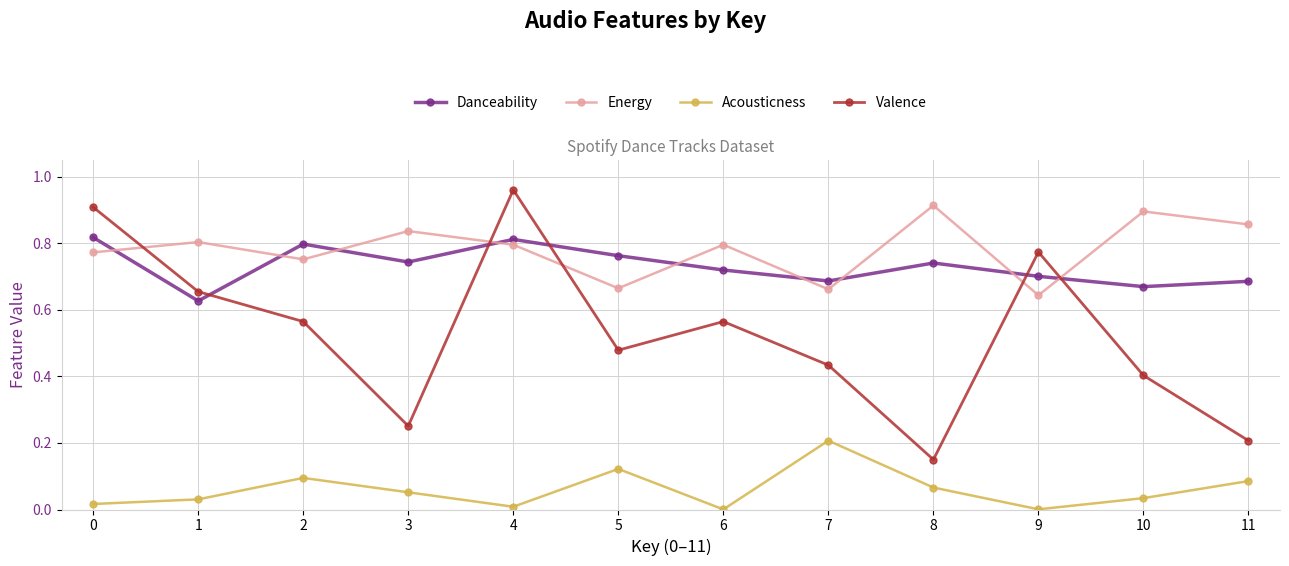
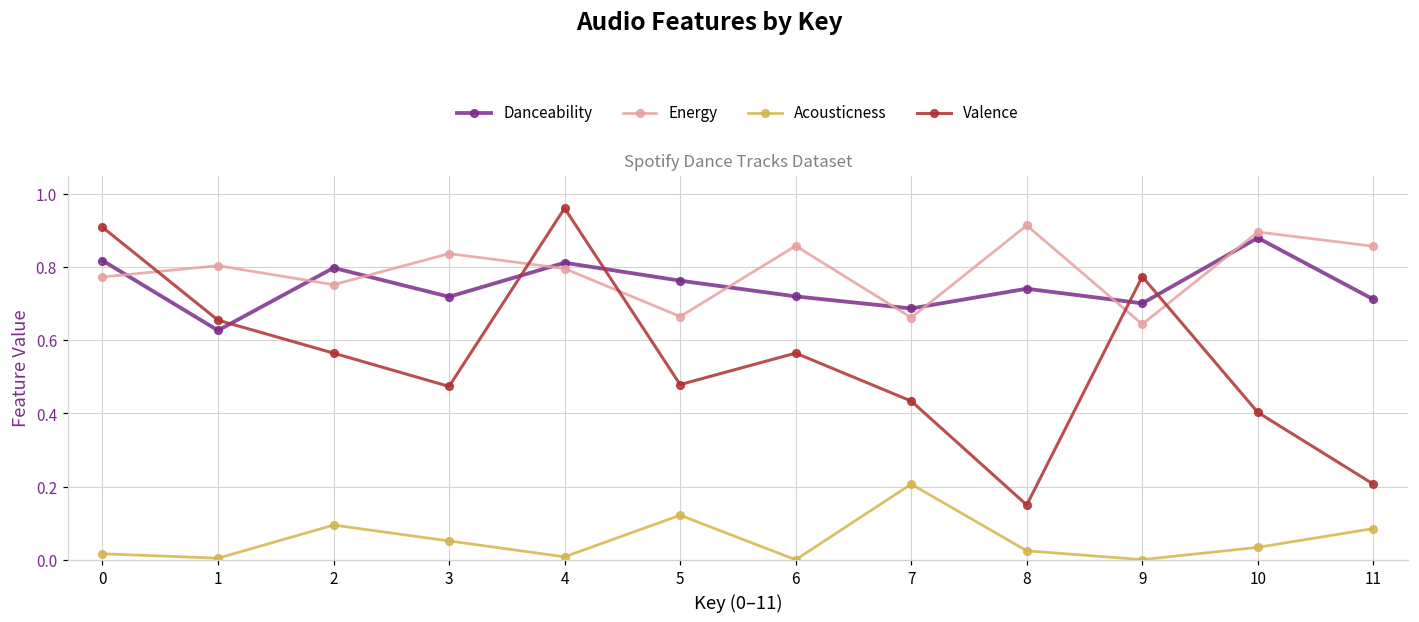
  {
    "Danceability": {
      "0": 0.82,
      "1": 0.63,
      "2": 0.80,
-     "3": 0.74,
+     "3": 0.72,
      "4": 0.81,
      "5": 0.76,
      "6": 0.72,
      "7": 0.69,
      "8": 0.74,
      "9": 0.70,
-     "10": 0.67,
-     "11": 0.69
+     "10": 0.88,
+     "11": 0.71
    },
    "Energy": {
      "0": 0.77,
      "1": 0.80,
      "2": 0.75,
      "3": 0.84,
      "4": 0.80,
      "5": 0.67,
-     "6": 0.80,
+     "6": 0.86,
      "7": 0.66,
      "8": 0.91,
      "9": 0.64,
      "10": 0.90,
      "11": 0.86
    },
    "Acousticness": {
      "0": 0.02,
-     "1": 0.03,
+     "1": 0.00,
      "2": 0.10,
      "3": 0.05,
      "4": 0.01,
      "5": 0.12,
      "6": 0.00,
      "7": 0.21,
-     "8": 0.07,
+     "8": 0.02,
      "9": 0.00,
      "10": 0.03,
      "11": 0.09
    },
    "Valence": {
      "0": 0.91,
      "1": 0.66,
      "2": 0.57,
-     "3": 0.25,
+     "3": 0.47,
      "4": 0.96,
      "5": 0.48,
      "6": 0.57,
      "7": 0.43,
      "8": 0.15,
      "9": 0.77,
      "10": 0.40,
      "11": 0.21
    }
  }
